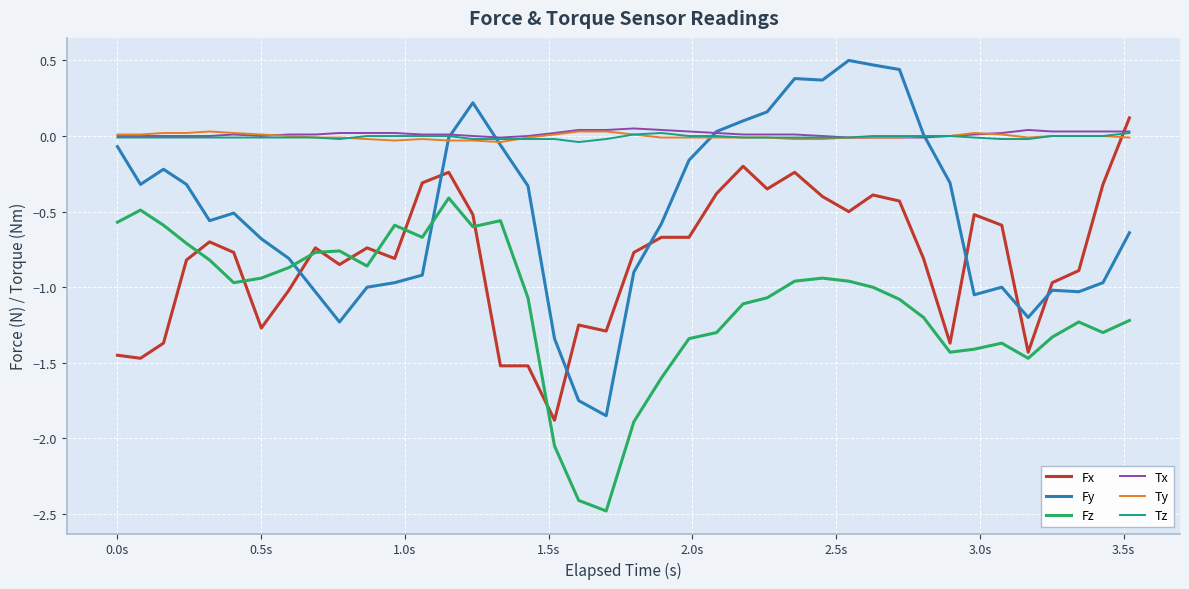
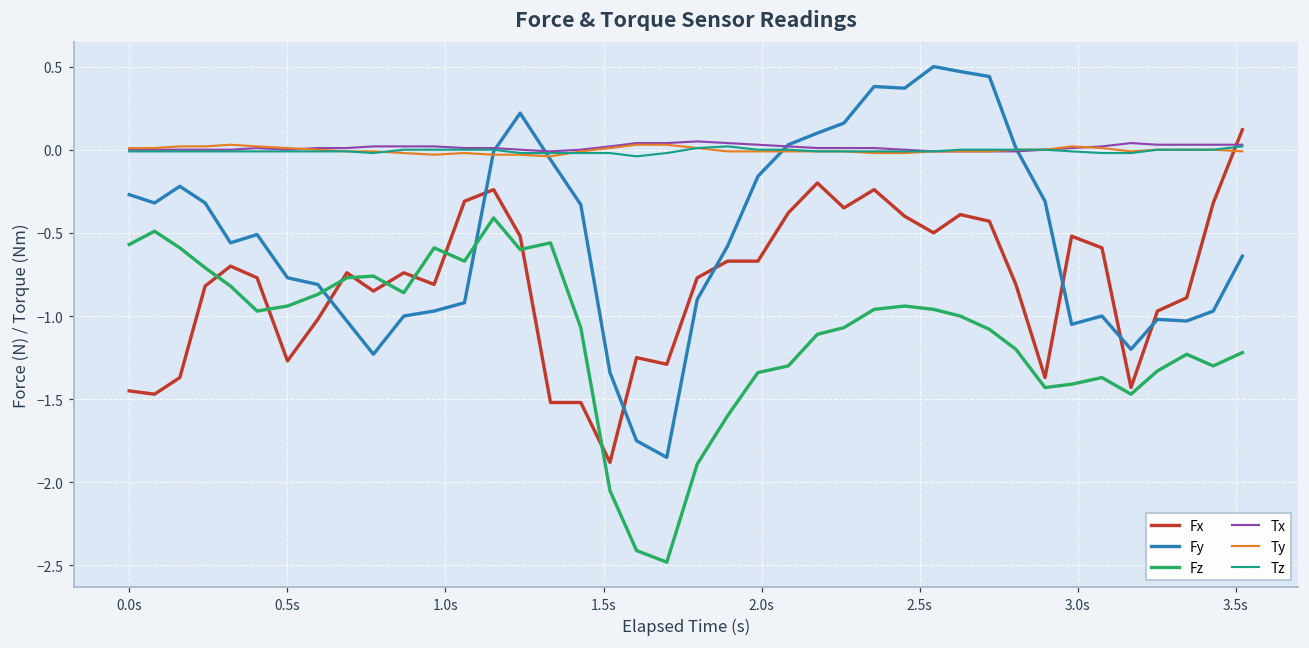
  {
    "Fx": {
      "0.0s": -1.45,
      "0.5s": -1.27
    },
    "Fy": {
-     "0.0s": -0.07,
-     "0.5s": -0.68
+     "0.0s": -0.27,
+     "0.5s": -0.77
    }
  }
